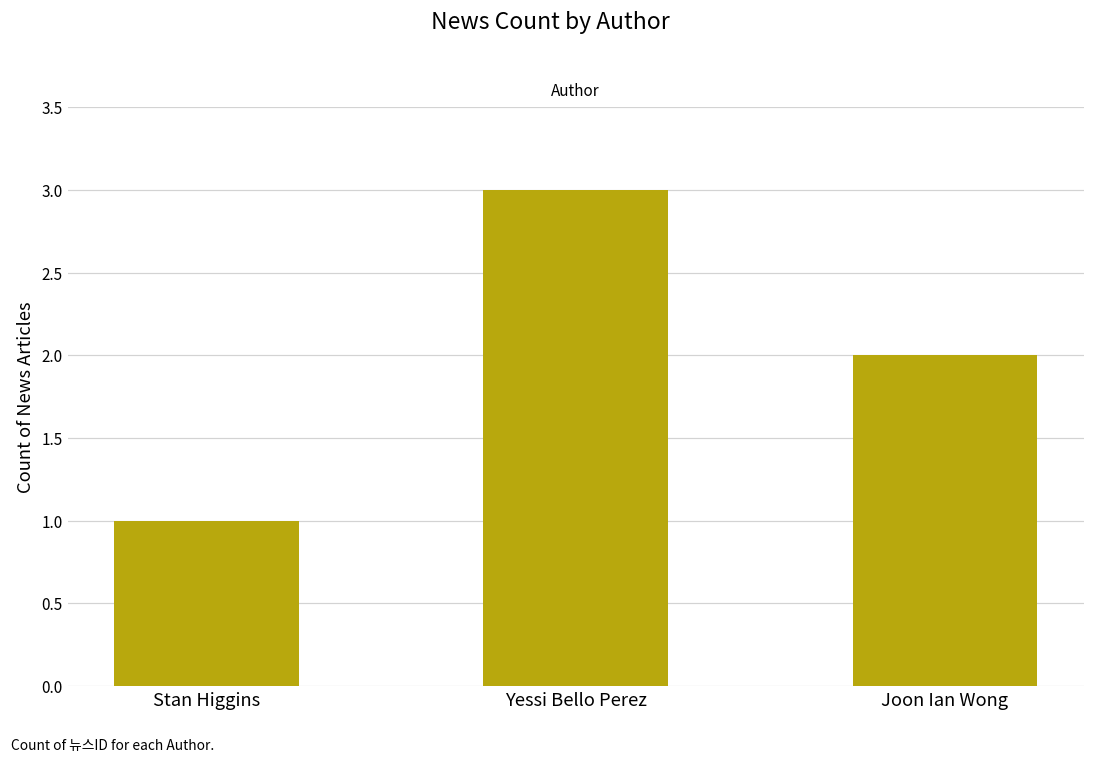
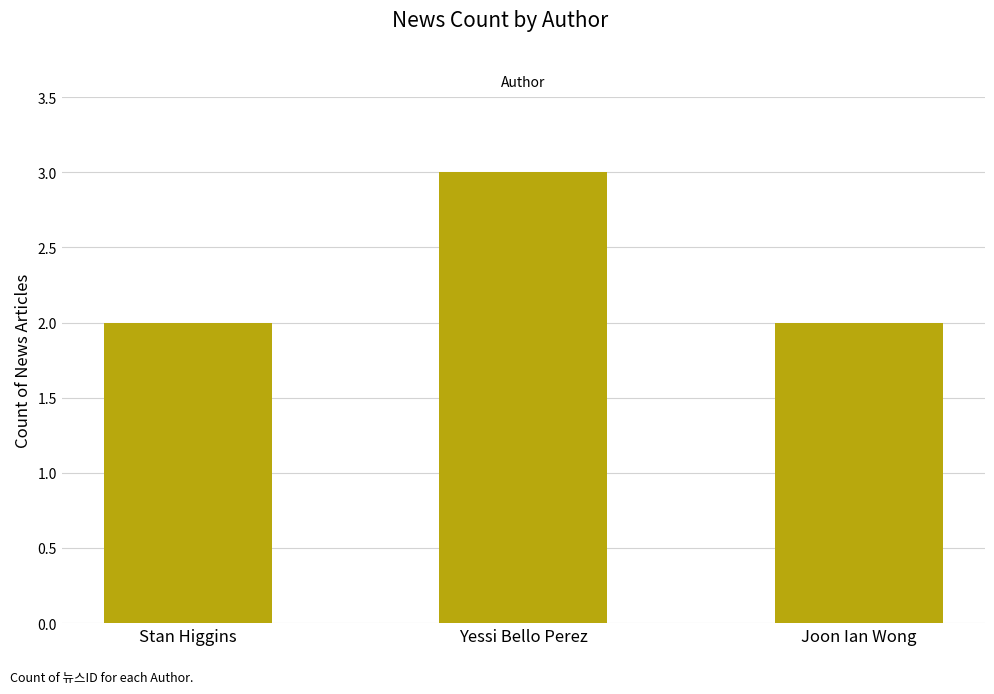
  {
-   "Stan Higgins": 1,
+   "Stan Higgins": 2,
    "Yessi Bello Perez": 3,
    "Joon Ian Wong": 2
  }
